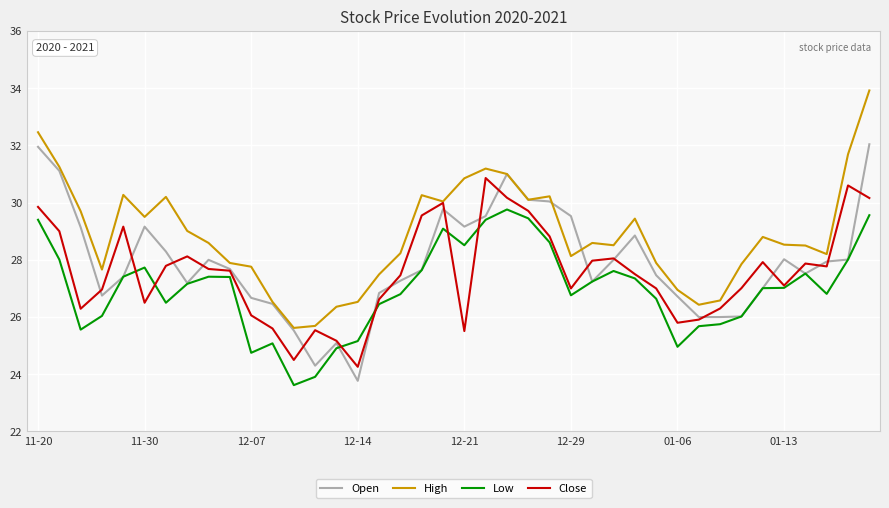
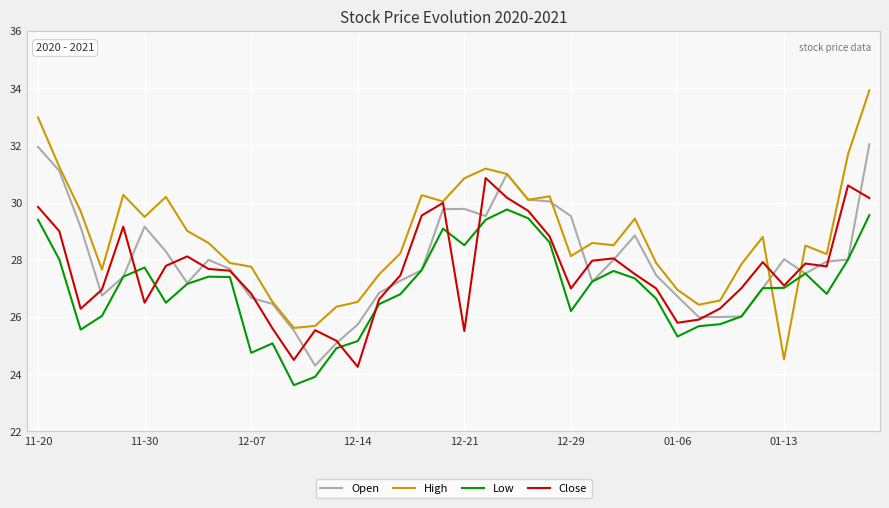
  {
    "Open": {
      "11-20": 32.0,
      "11-30": 29.2,
      "12-07": 26.7,
-     "12-14": 23.8,
-     "12-21": 29.2,
+     "12-14": 25.7,
+     "12-21": 29.8,
      "12-29": 29.5,
      "01-06": 26.7,
      "01-13": 28.0
    },
    "High": {
-     "11-20": 32.5,
+     "11-20": 33.0,
      "11-30": 29.5,
      "12-07": 27.8,
      "12-14": 26.5,
      "12-21": 30.9,
      "12-29": 28.1,
      "01-06": 27.0,
-     "01-13": 28.5
+     "01-13": 24.5
    },
    "Low": {
      "11-20": 29.4,
      "11-30": 27.7,
      "12-07": 24.8,
      "12-14": 25.2,
      "12-21": 28.5,
-     "12-29": 26.8,
-     "01-06": 25.0
+     "12-29": 26.2,
+     "01-06": 25.3
    },
    "Close": {
      "11-20": 29.9,
      "11-30": 26.5,
-     "12-07": 26.1,
+     "12-07": 26.8,
      "12-14": 24.3,
      "12-21": 25.5,
      "12-29": 27.0,
      "01-06": 25.8
    }
  }
